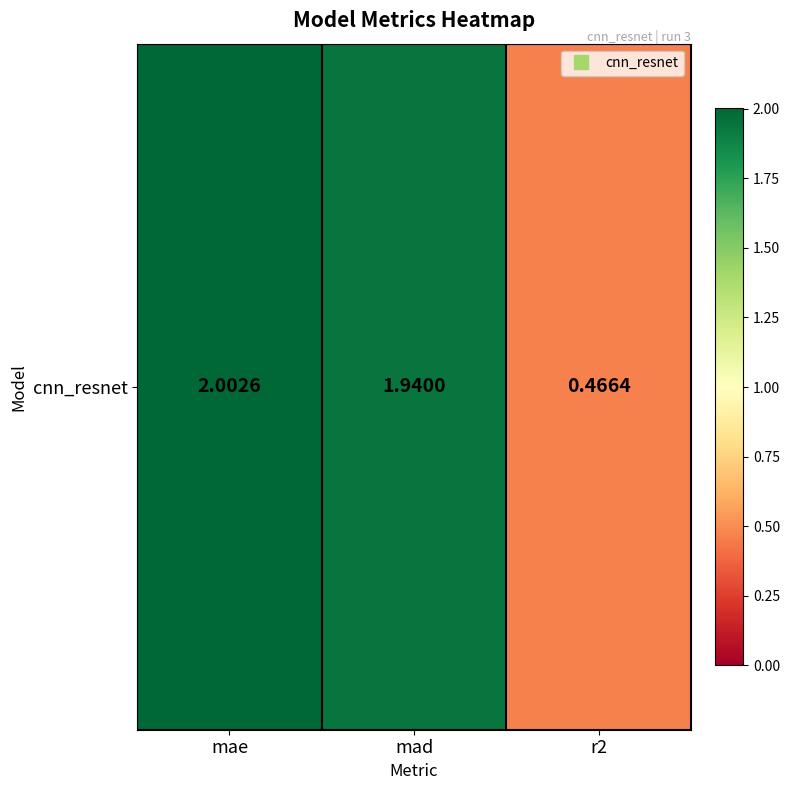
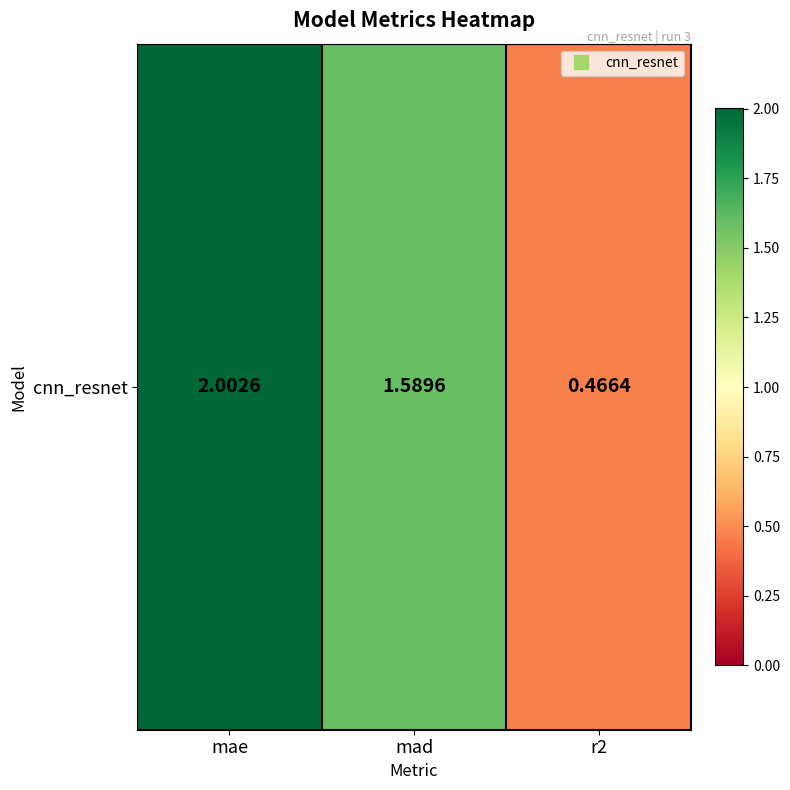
  {
    "cnn_resnet": {
      "mae": 2.0026,
-     "mad": 1.9400,
+     "mad": 1.5896,
      "r2": 0.4664
    }
  }
